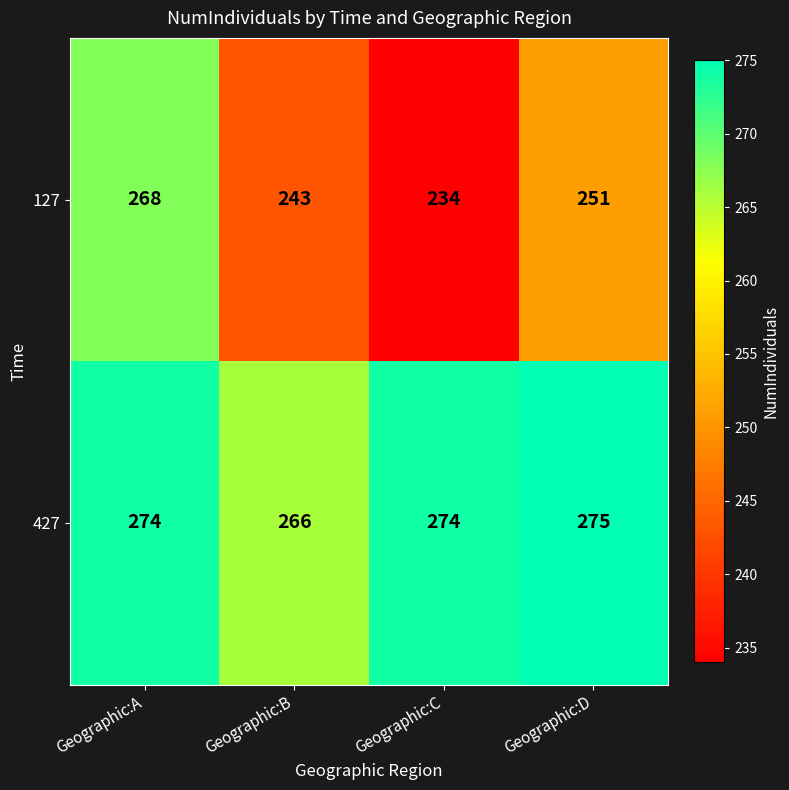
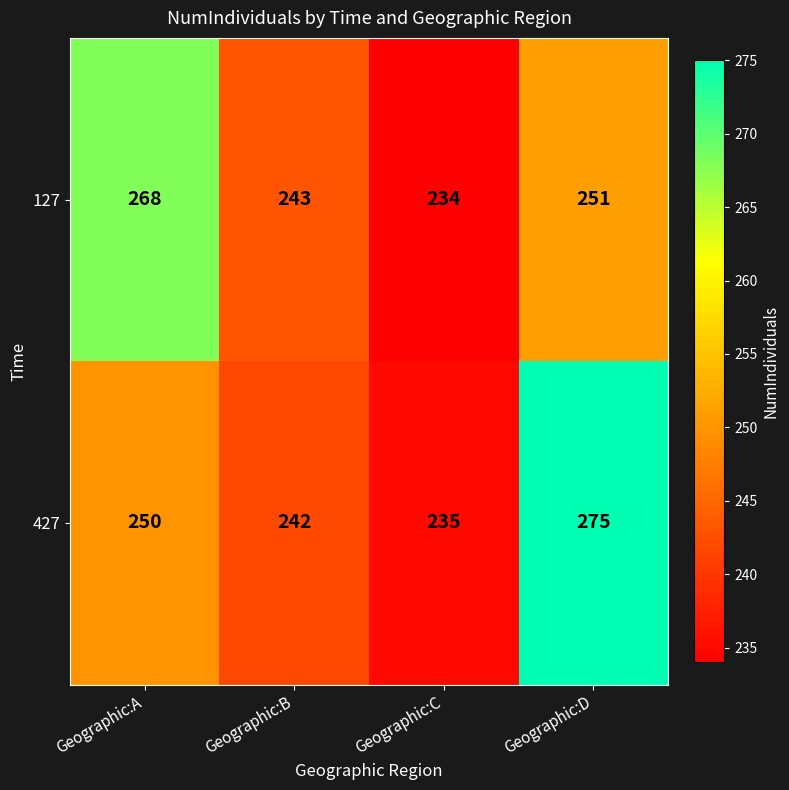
  {
    "127": {
      "Geographic:A": 268,
      "Geographic:B": 243,
      "Geographic:C": 234,
      "Geographic:D": 251
    },
    "427": {
-     "Geographic:A": 274,
-     "Geographic:B": 266,
-     "Geographic:C": 274,
+     "Geographic:A": 250,
+     "Geographic:B": 242,
+     "Geographic:C": 235,
      "Geographic:D": 275
    }
  }
